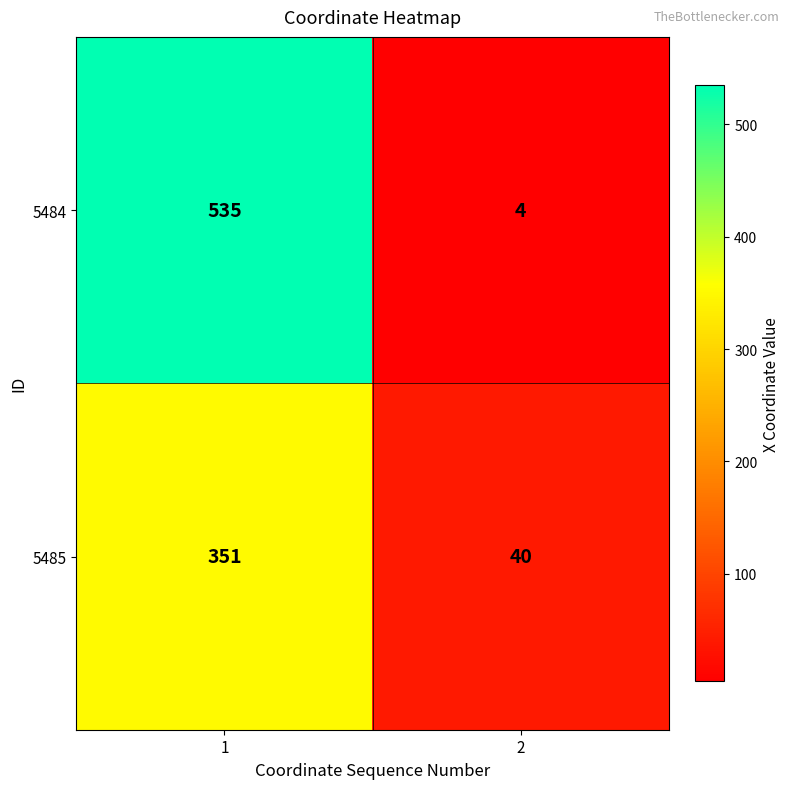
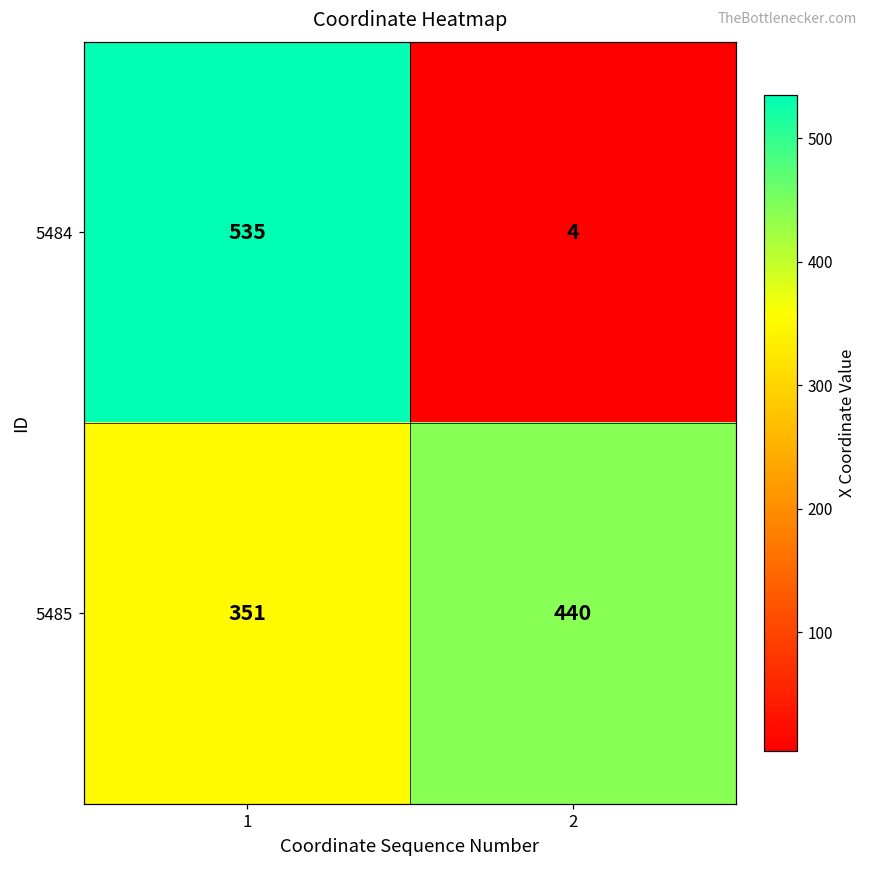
  {
    "5484": {
      "1": 535,
      "2": 4
    },
    "5485": {
      "1": 351,
-     "2": 40
+     "2": 440
    }
  }
